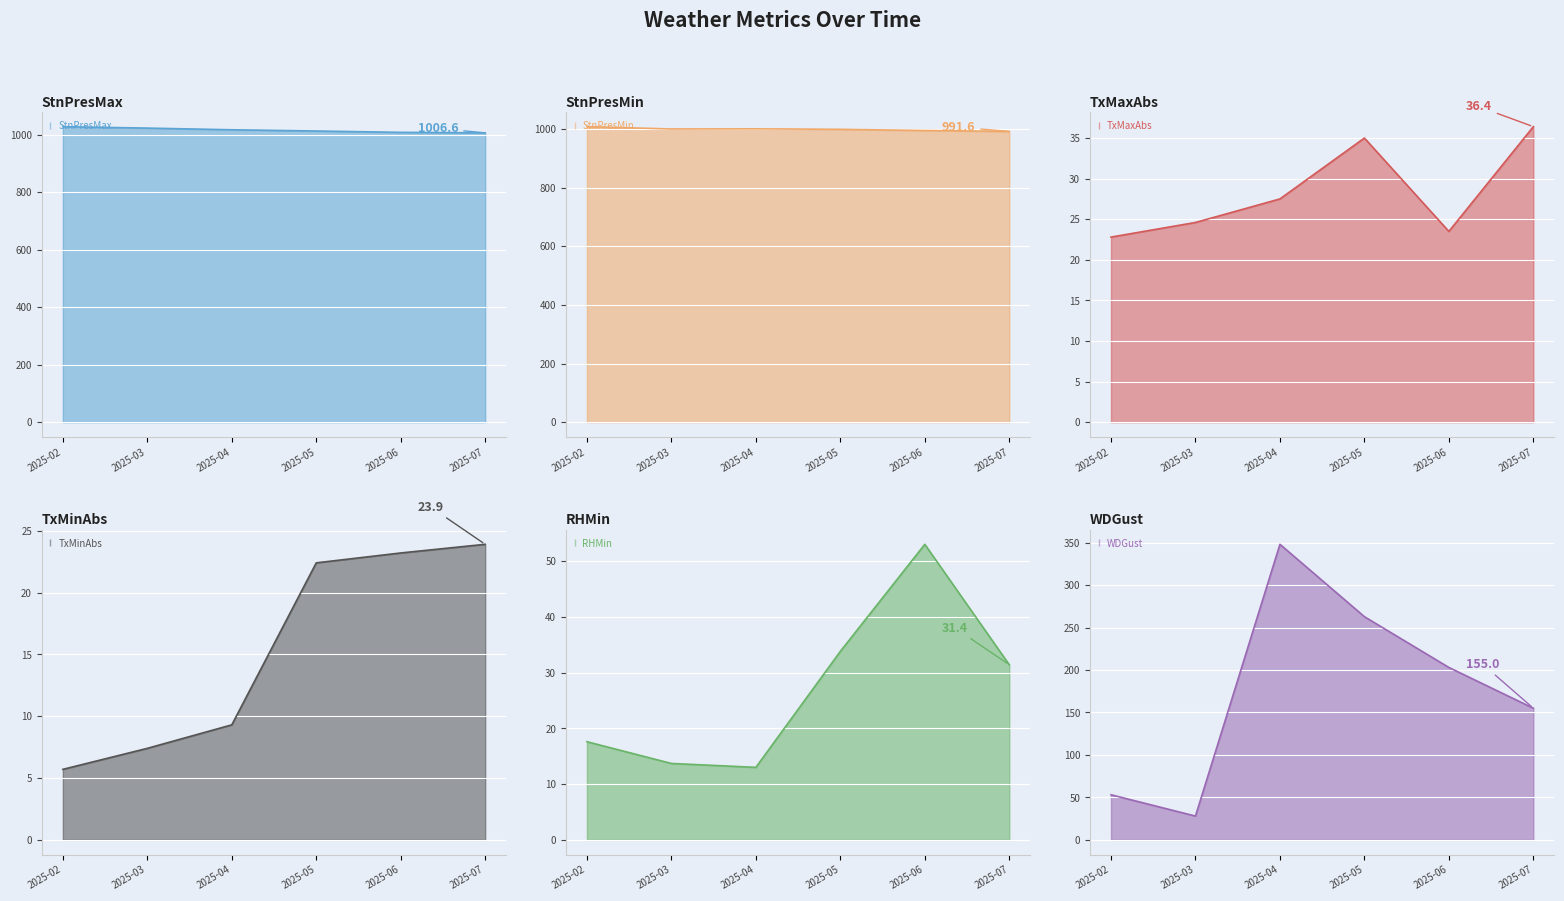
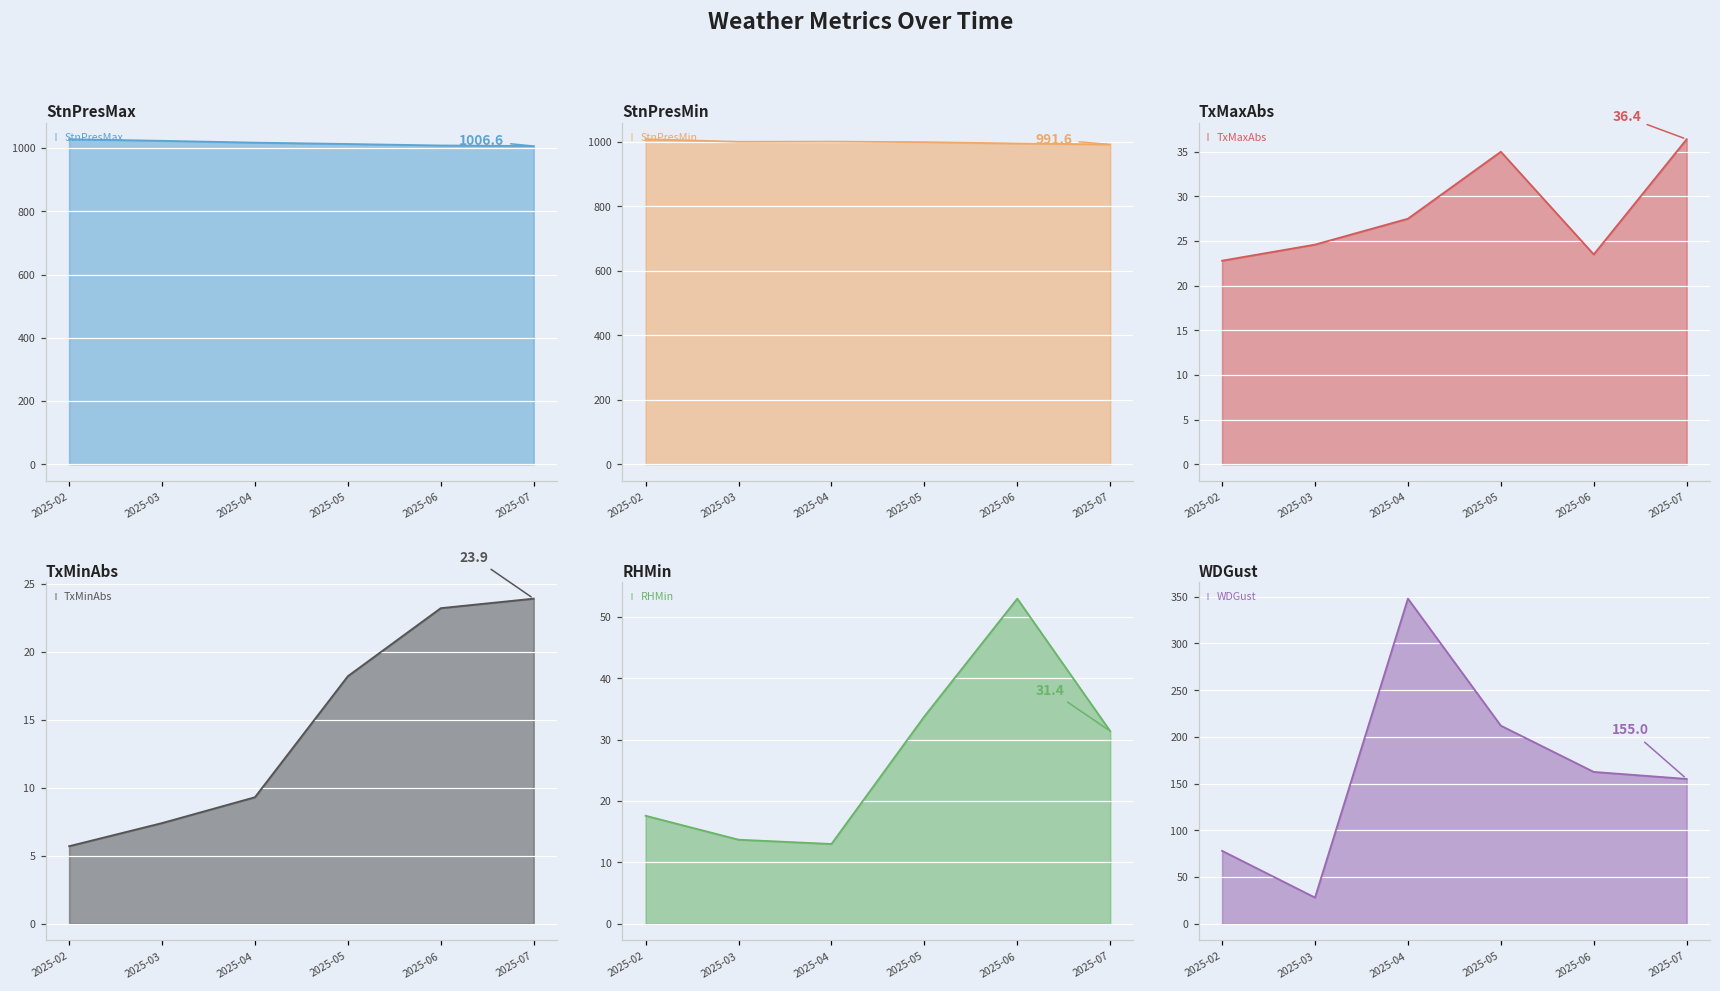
  {
    "StnPresMax": {
      "2025-07": 1006.6
    },
    "StnPresMin": {
      "2025-07": 991.6
    },
    "TxMaxAbs": {
      "2025-07": 36.4
    },
    "TxMinAbs": {
      "2025-02": 5.7,
      "2025-03": 7.4,
      "2025-04": 9.3,
-     "2025-05": 22.4,
+     "2025-05": 18.2,
      "2025-06": 23.2
    },
    "RHMin": {
      "2025-07": 31.4
    },
    "WDGust": {
-     "2025-02": 50,
+     "2025-02": 80,
      "2025-03": 30,
      "2025-04": 350,
-     "2025-05": 260,
-     "2025-06": 200
+     "2025-05": 210,
+     "2025-06": 160
    }
  }
